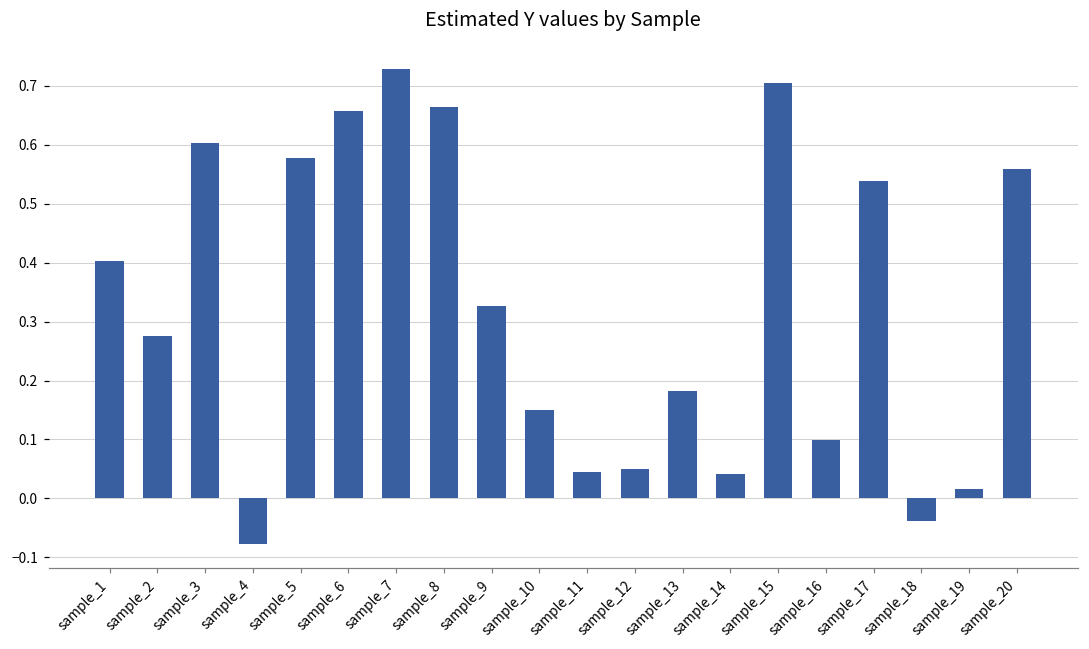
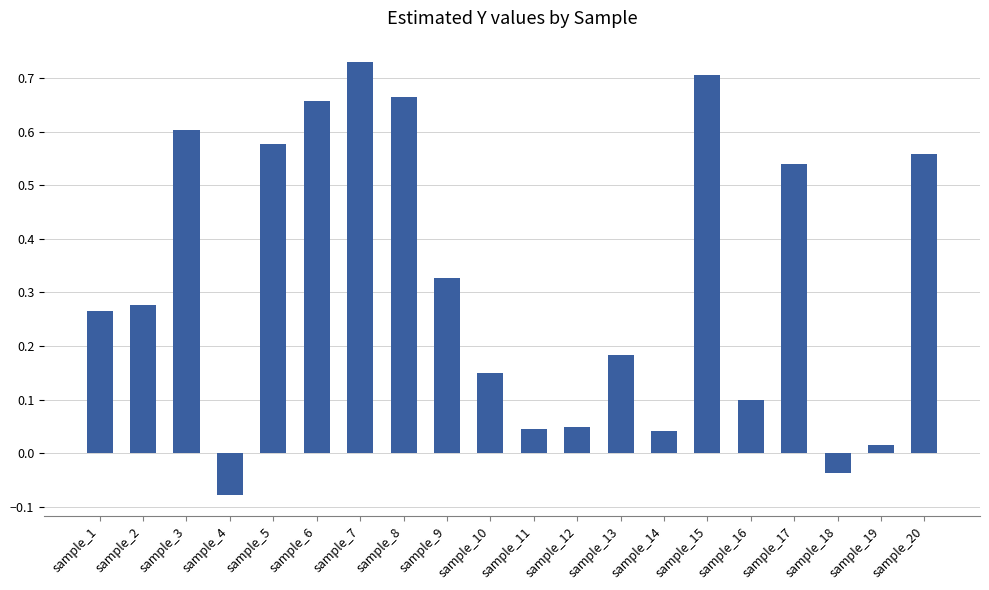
  {
-   "sample_1": 0.40,
+   "sample_1": 0.26,
    "sample_2": 0.28,
    "sample_3": 0.60,
    "sample_4": -0.08,
    "sample_5": 0.58,
    "sample_6": 0.66,
    "sample_7": 0.73,
    "sample_8": 0.66,
    "sample_9": 0.33,
    "sample_10": 0.15,
    "sample_11": 0.04,
    "sample_12": 0.05,
    "sample_13": 0.18,
    "sample_14": 0.04,
    "sample_15": 0.70,
    "sample_16": 0.10,
    "sample_17": 0.54,
    "sample_18": -0.04,
    "sample_19": 0.02,
    "sample_20": 0.56
  }
